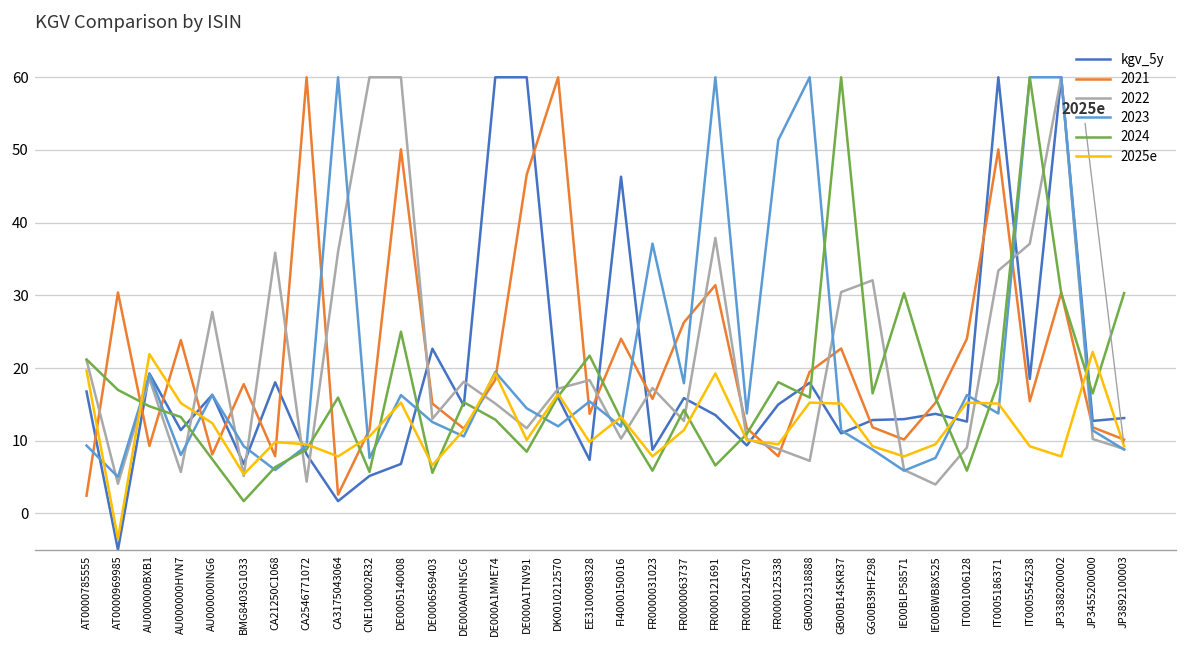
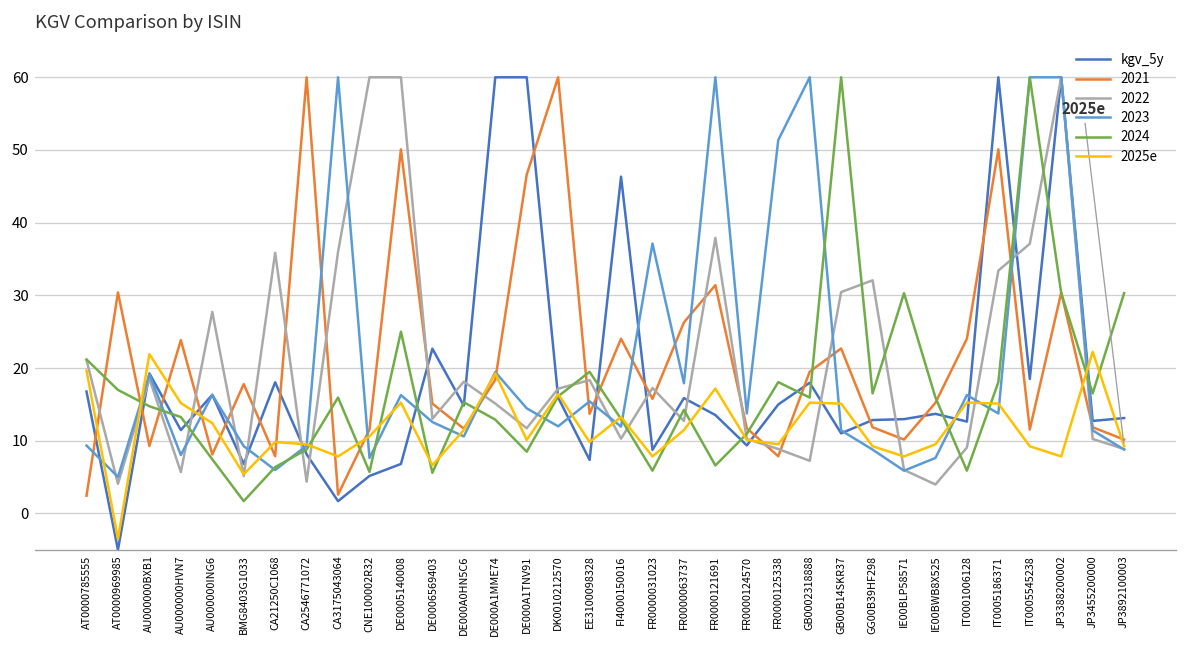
  {
    "2021": {
      "AT0000785555": 2,
      "AT0000969985": 30,
      "AU000000BXB1": 9,
      "AU000000HVN7": 24,
      "AU000000ING6": 8,
      "BMG8403G1033": 18,
      "CA21250C1068": 8,
      "CA2546771072": 60,
      "CA3175043064": 3,
      "CNE100002R32": 12,
      "DE0005140008": 50,
      "DE0006569403": 15,
      "DE000A1MME74": 18,
      "DE000A1TNV91": 47,
      "DK0010212570": 60,
      "EE3100098328": 14,
      "FI4000150016": 24,
      "FR0000031023": 16,
      "FR0000063737": 26,
      "FR0000121691": 31,
      "FR0000124570": 12,
      "FR0000125338": 8,
      "GB0002318888": 20,
      "GB00B14SKR37": 23,
      "GG00B39HF298": 12,
      "IE00BLP58571": 10,
      "IE00BWB8X525": 15,
      "IT0001006128": 24,
      "IT0005186371": 50,
-     "IT0005545238": 15
+     "IT0005545238": 12
    },
    "2022": {
      "AT0000969985": 4,
      "AU000000BXB1": 19,
      "AU000000HVN7": 6,
      "AU000000ING6": 28,
      "CA21250C1068": 36,
      "CA2546771072": 4,
      "CA3175043064": 36,
      "CNE100002R32": 60,
      "DE0005140008": 60,
      "DE0006569403": 13,
      "DE000A0HN5C6": 18,
      "DE000A1MME74": 15,
      "DE000A1TNV91": 12,
      "DK0010212570": 17,
      "EE3100098328": 18,
      "FI4000150016": 10,
      "FR0000031023": 17,
      "FR0000063737": 13,
      "FR0000121691": 38,
      "FR0000125338": 9,
      "GB0002318888": 7,
      "GB00B14SKR37": 30,
      "GG00B39HF298": 32,
      "IE00BWB8X525": 4,
      "IT0001006128": 9,
      "IT0005186371": 33,
      "IT0005545238": 37
    },
    "2024": {
      "AT0000969985": 17,
      "AU000000BXB1": 15,
      "AU000000HVN7": 13,
      "AU000000ING6": 7,
      "BMG8403G1033": 2,
      "CA2546771072": 9,
      "CA3175043064": 16,
      "CNE100002R32": 6,
      "DE0005140008": 25,
      "DE0006569403": 6,
      "DE000A0HN5C6": 15,
      "DE000A1MME74": 13,
      "DE000A1TNV91": 8,
-     "EE3100098328": 22,
+     "EE3100098328": 19,
      "FR0000031023": 6,
      "FR0000063737": 14,
      "FR0000121691": 7,
      "FR0000124570": 11,
      "FR0000125338": 18,
      "GB0002318888": 16,
      "GB00B14SKR37": 60,
      "GG00B39HF298": 17,
      "IE00BLP58571": 30,
      "IE00BWB8X525": 16,
      "IT0001006128": 6,
      "IT0005186371": 18
    },
    "2025e": {
      "AT0000785555": 20,
      "AT0000969985": -4,
      "AU000000BXB1": 22,
      "AU000000HVN7": 15,
      "AU000000ING6": 12,
      "CA21250C1068": 10,
      "CA3175043064": 8,
      "CNE100002R32": 11,
      "DE0005140008": 15,
      "DE0006569403": 7,
      "DE000A1TNV91": 10,
      "EE3100098328": 10,
      "FR0000031023": 8,
      "FR0000063737": 11,
-     "FR0000121691": 19,
+     "FR0000121691": 17,
      "FR0000125338": 10,
      "GB0002318888": 15,
      "GB00B14SKR37": 15,
      "GG00B39HF298": 9,
      "IE00BLP58571": 8,
      "IE00BWB8X525": 10,
      "IT0001006128": 15,
      "IT0005186371": 15,
      "IT0005545238": 9,
      "JP3388200002": 8
    }
  }
